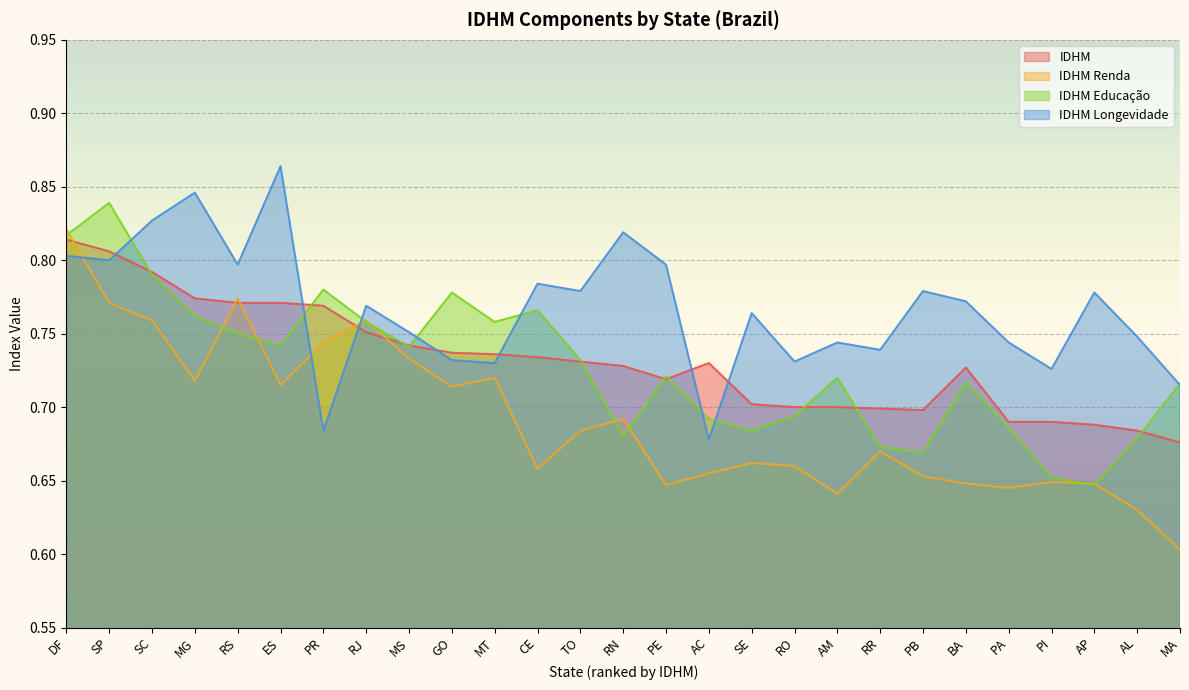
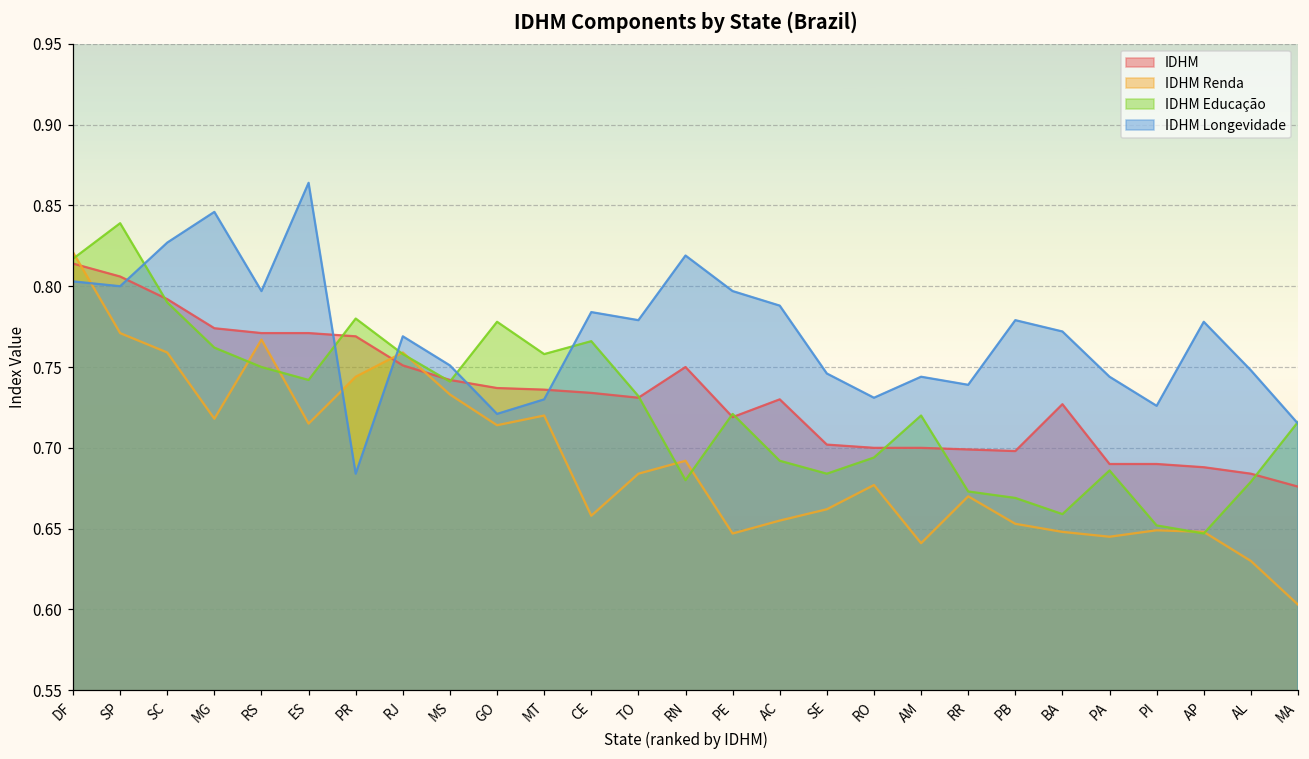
  {
    "IDHM": {
      "DF": 0.814,
      "SP": 0.806,
      "SC": 0.792,
      "MG": 0.774,
      "RS": 0.771,
      "ES": 0.771,
      "PR": 0.769,
      "RJ": 0.751,
      "GO": 0.737,
      "MT": 0.736,
      "CE": 0.734,
-     "RN": 0.728,
+     "RN": 0.750,
      "PE": 0.719,
      "AC": 0.730,
      "SE": 0.702,
      "RO": 0.700,
      "AM": 0.700,
      "RR": 0.699,
      "PB": 0.698,
      "BA": 0.727,
      "PA": 0.690,
      "PI": 0.690,
      "AP": 0.688,
      "AL": 0.684,
      "MA": 0.676
    },
    "IDHM Renda": {
      "DF": 0.821,
      "SP": 0.771,
      "SC": 0.759,
      "MG": 0.718,
-     "RS": 0.774,
+     "RS": 0.767,
      "ES": 0.715,
      "PR": 0.744,
      "MS": 0.733,
      "GO": 0.714,
      "MT": 0.720,
      "CE": 0.658,
      "TO": 0.684,
      "RN": 0.692,
      "PE": 0.647,
      "AC": 0.655,
      "SE": 0.662,
-     "RO": 0.660,
+     "RO": 0.677,
      "AM": 0.641,
      "RR": 0.670,
      "PB": 0.653,
      "BA": 0.648,
      "PA": 0.645,
      "PI": 0.649,
      "AL": 0.630,
      "MA": 0.603
    },
    "IDHM Educação": {
      "DF": 0.817,
      "SP": 0.839,
      "SC": 0.790,
      "MG": 0.762,
      "RS": 0.750,
      "ES": 0.742,
      "PR": 0.780,
      "GO": 0.778,
      "MT": 0.758,
      "CE": 0.766,
      "RN": 0.680,
      "PE": 0.721,
      "AC": 0.692,
      "SE": 0.684,
      "RO": 0.694,
      "AM": 0.720,
      "RR": 0.673,
      "PB": 0.669,
-     "BA": 0.717,
+     "BA": 0.659,
      "PA": 0.686,
      "PI": 0.652,
      "AL": 0.679
    },
    "IDHM Longevidade": {
      "DF": 0.803,
      "SP": 0.800,
      "SC": 0.827,
      "MG": 0.846,
      "RS": 0.797,
      "ES": 0.864,
      "PR": 0.684,
      "RJ": 0.769,
      "MS": 0.751,
-     "GO": 0.732,
+     "GO": 0.721,
      "MT": 0.730,
      "CE": 0.784,
      "TO": 0.779,
      "RN": 0.819,
      "PE": 0.797,
-     "AC": 0.678,
-     "SE": 0.764,
+     "AC": 0.788,
+     "SE": 0.746,
      "RO": 0.731,
      "AM": 0.744,
      "RR": 0.739,
      "PB": 0.779,
      "BA": 0.772,
      "PA": 0.744,
      "PI": 0.726,
      "AP": 0.778,
      "AL": 0.748
    }
  }
